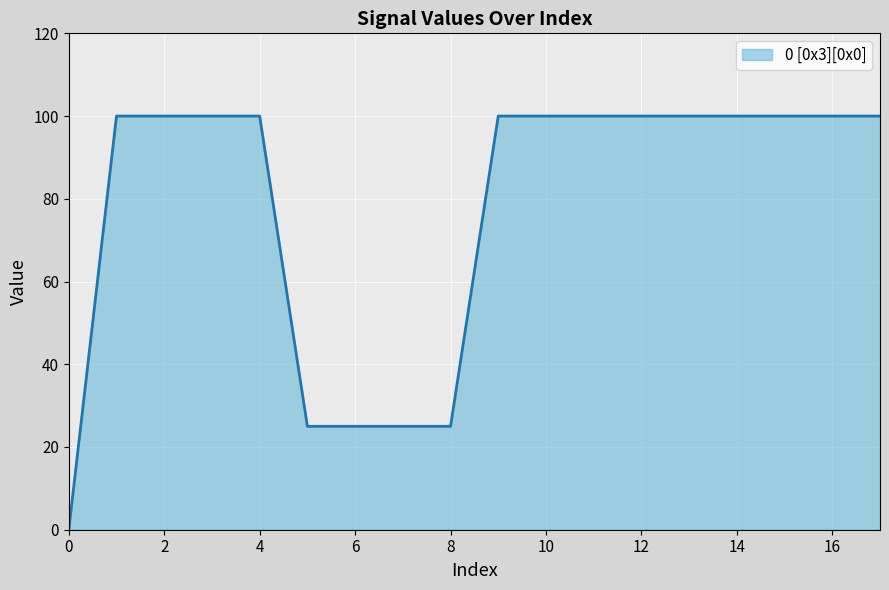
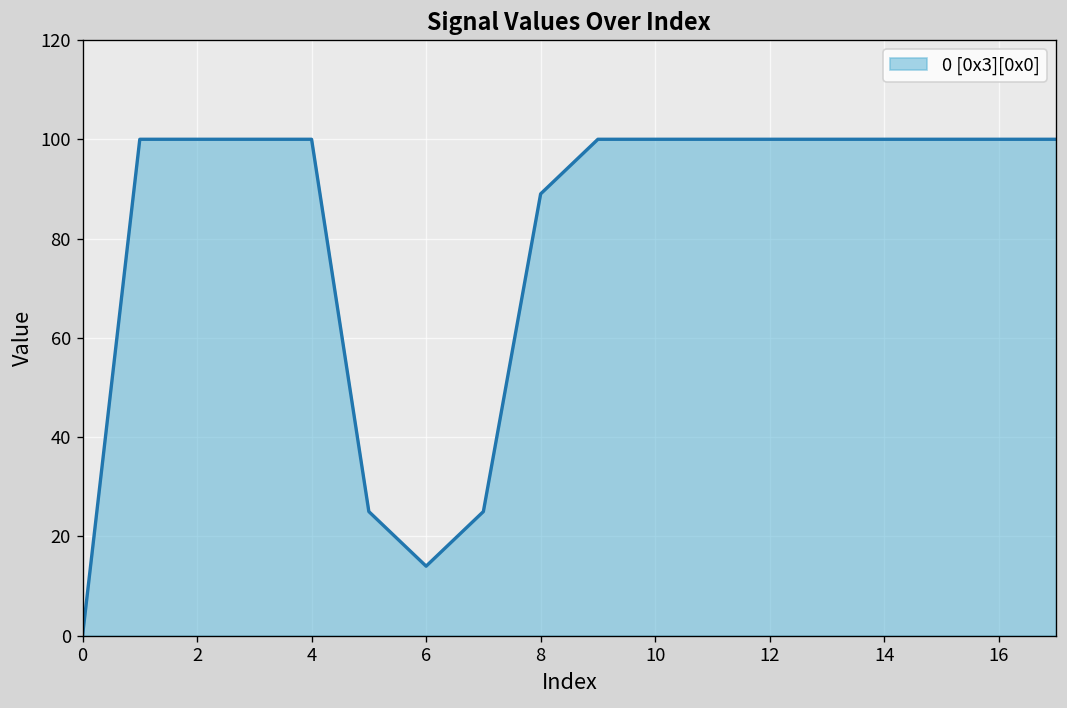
  {
    "0": 0,
    "2": 100,
    "4": 100,
-   "6": 25,
-   "8": 25,
+   "6": 14,
+   "8": 89,
    "10": 100,
    "12": 100,
    "14": 100,
    "16": 100
  }
